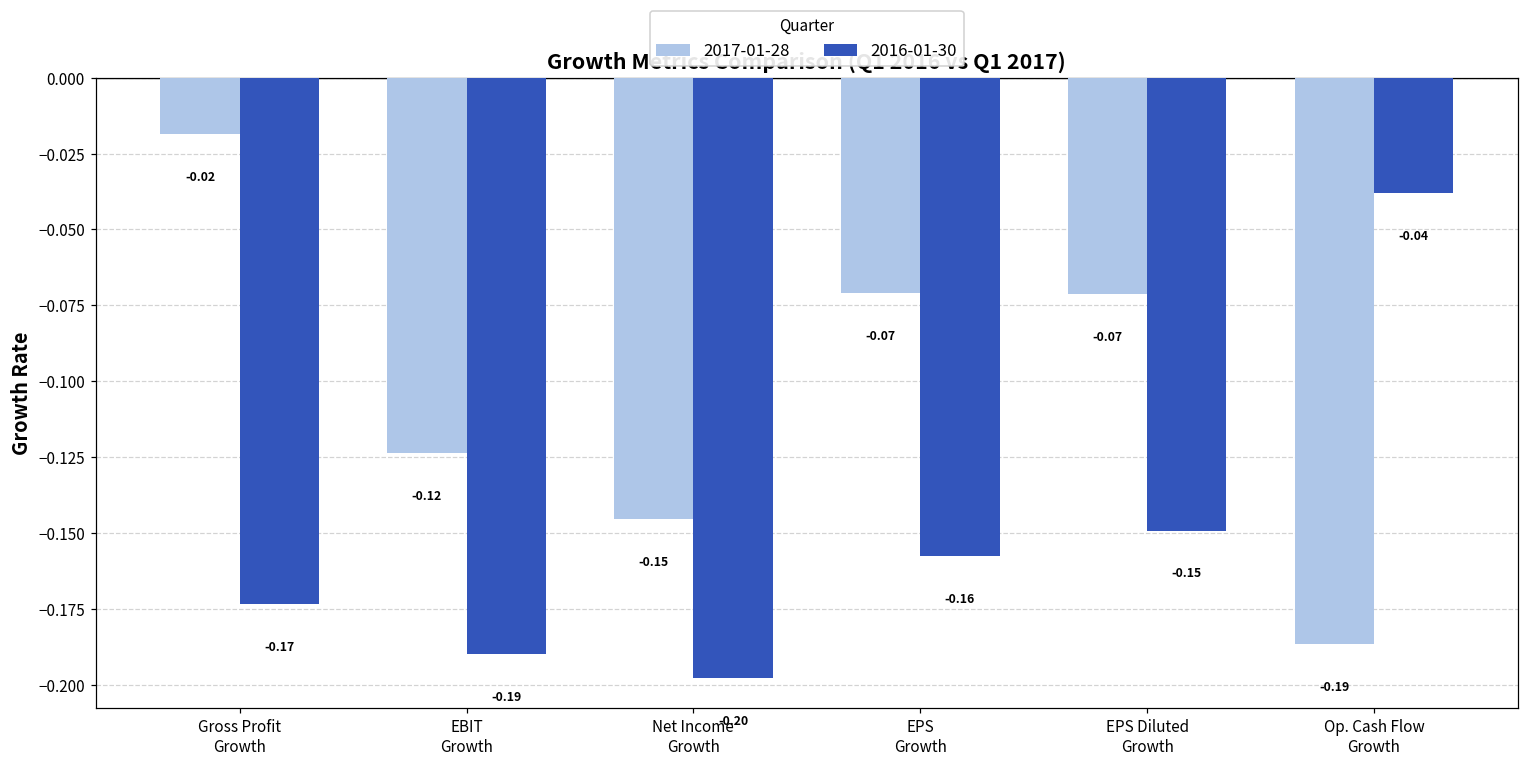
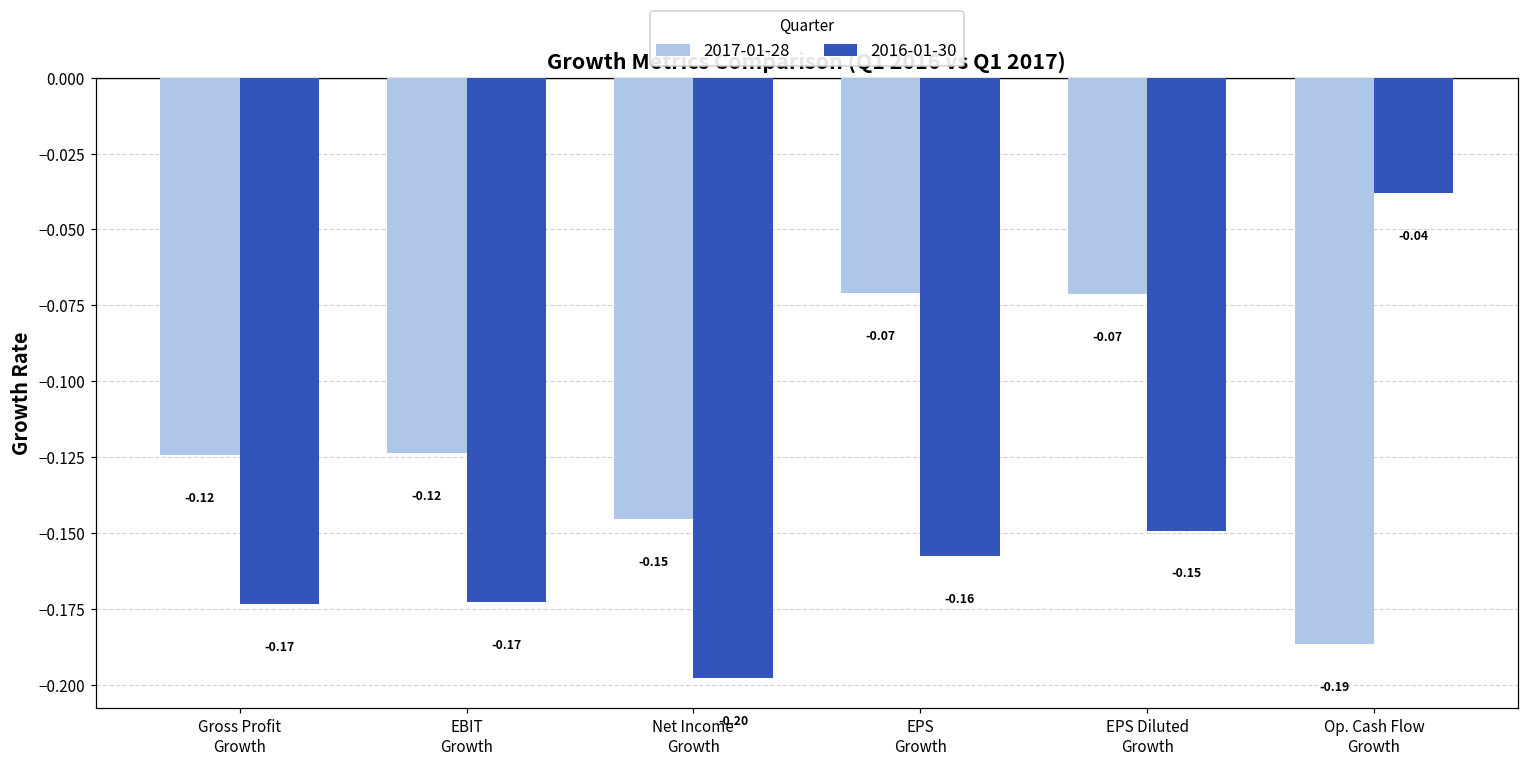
  {
    "2017-01-28": {
-     "Gross Profit Growth": -0.02
+     "Gross Profit Growth": -0.12
    },
    "2016-01-30": {
-     "EBIT Growth": -0.19
+     "EBIT Growth": -0.17
    }
  }
